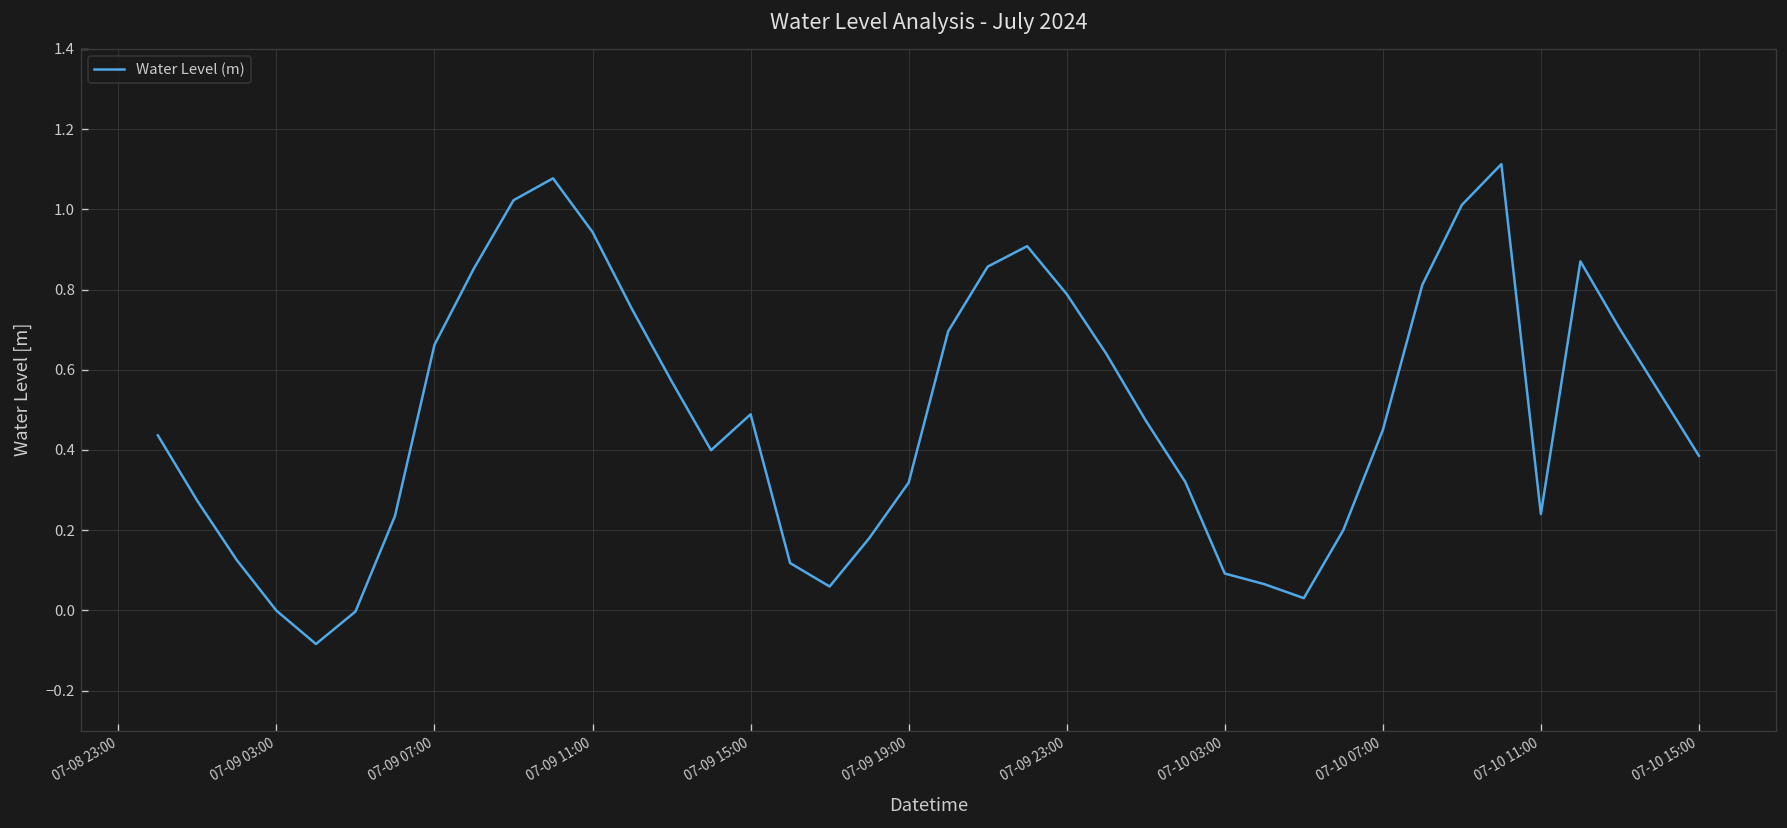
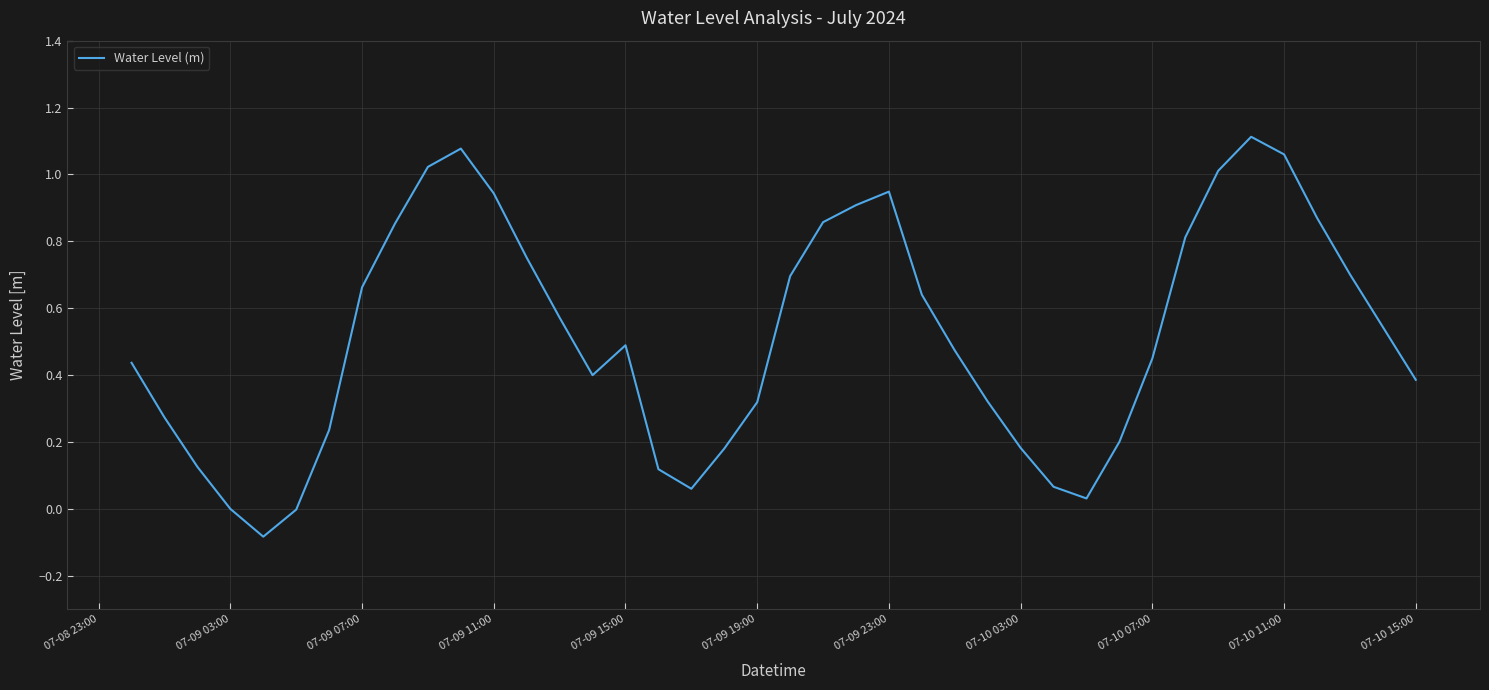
  {
    "07-09 03:00": 0.00,
    "07-09 07:00": 0.66,
    "07-09 11:00": 0.94,
    "07-09 15:00": 0.49,
    "07-09 19:00": 0.32,
-   "07-09 23:00": 0.79,
-   "07-10 03:00": 0.09,
+   "07-09 23:00": 0.95,
+   "07-10 03:00": 0.18,
    "07-10 07:00": 0.45,
-   "07-10 11:00": 0.24,
+   "07-10 11:00": 1.06,
    "07-10 15:00": 0.39
  }
